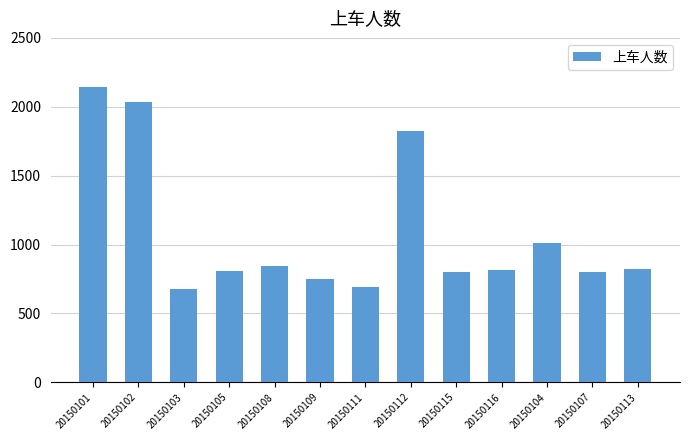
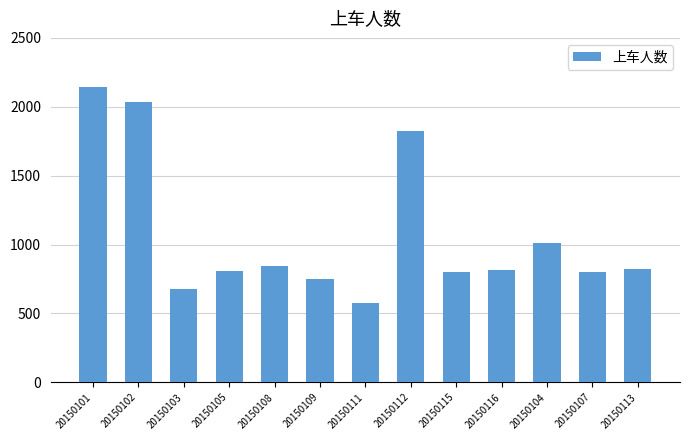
  {
    "20150101": 2140,
    "20150102": 2030,
    "20150103": 680,
    "20150105": 810,
    "20150108": 840,
    "20150109": 750,
-   "20150111": 690,
+   "20150111": 570,
    "20150112": 1830,
    "20150115": 800,
    "20150116": 820,
    "20150104": 1010,
    "20150107": 800,
    "20150113": 830
  }
